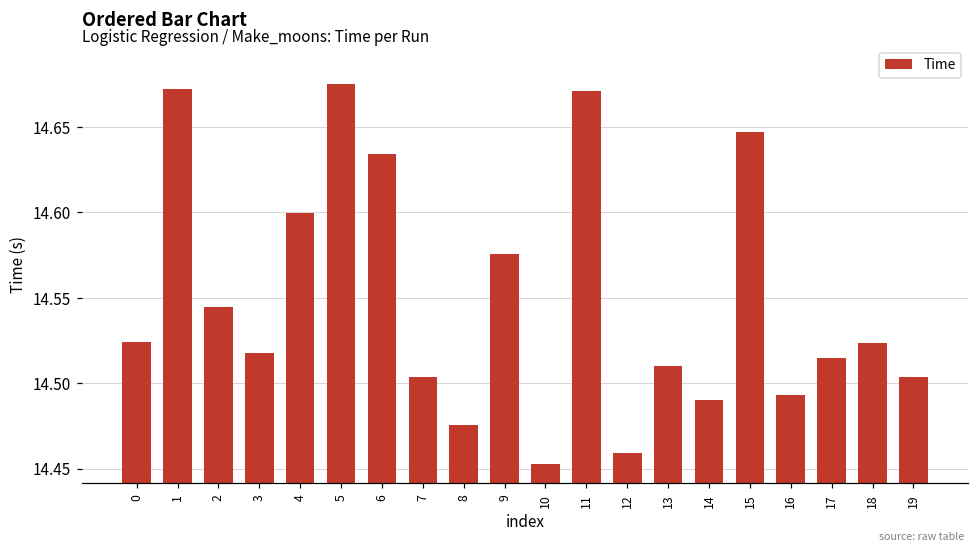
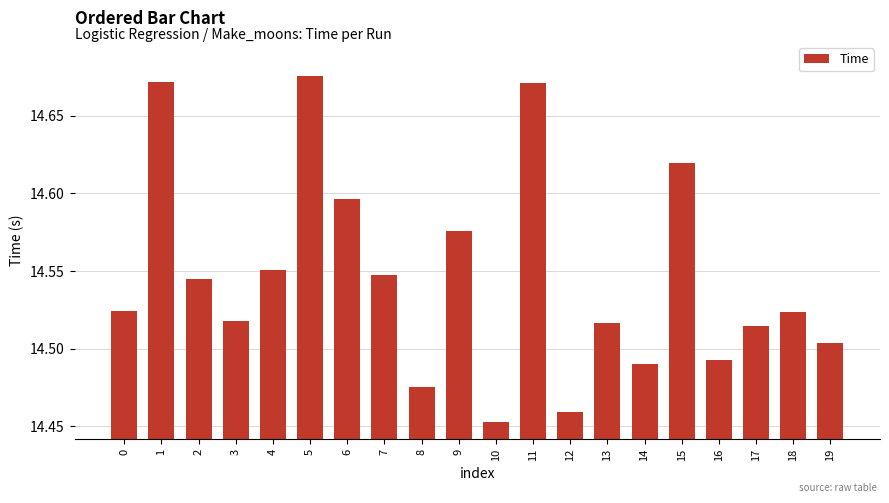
  {
    "0": 14.524,
    "1": 14.672,
    "2": 14.545,
    "3": 14.518,
-   "4": 14.600,
+   "4": 14.550,
    "5": 14.675,
-   "6": 14.634,
-   "7": 14.504,
+   "6": 14.597,
+   "7": 14.547,
    "8": 14.476,
    "9": 14.576,
    "10": 14.453,
    "11": 14.671,
    "12": 14.459,
-   "13": 14.510,
+   "13": 14.517,
    "14": 14.490,
-   "15": 14.647,
+   "15": 14.619,
    "16": 14.493,
    "17": 14.515,
    "18": 14.524,
    "19": 14.504
  }
